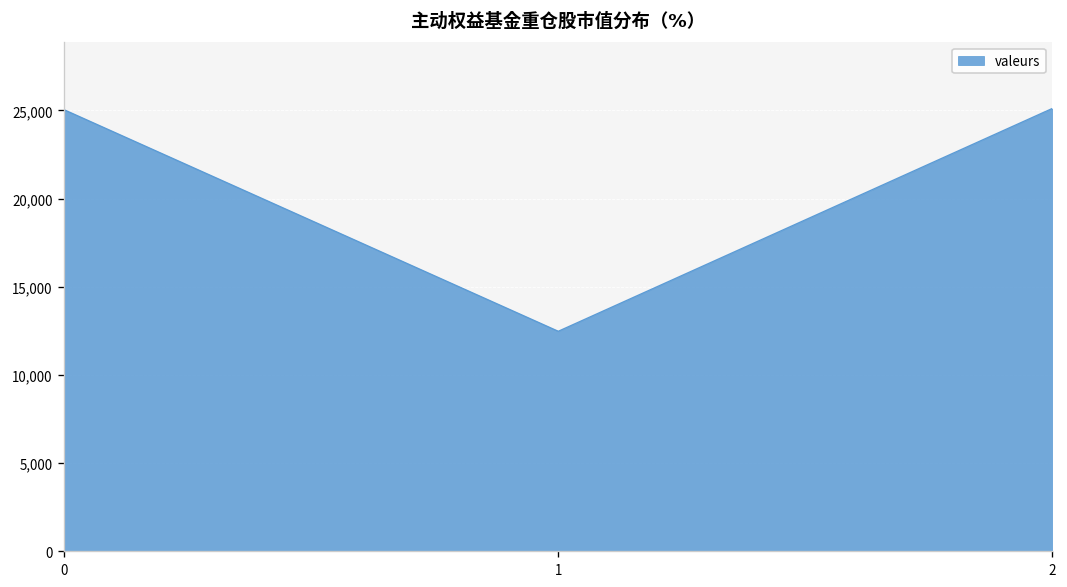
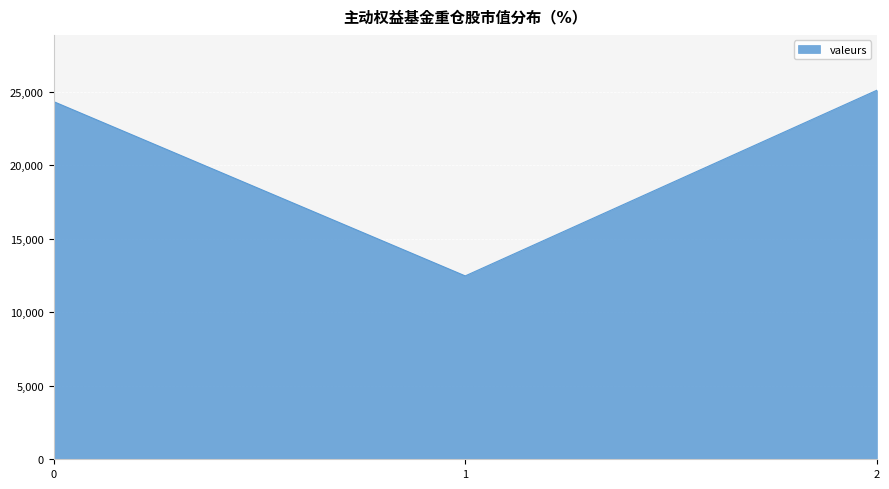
  {
-   "0": "25,000",
+   "0": "24,300",
    "1": "12,500",
    "2": "25,100"
  }
